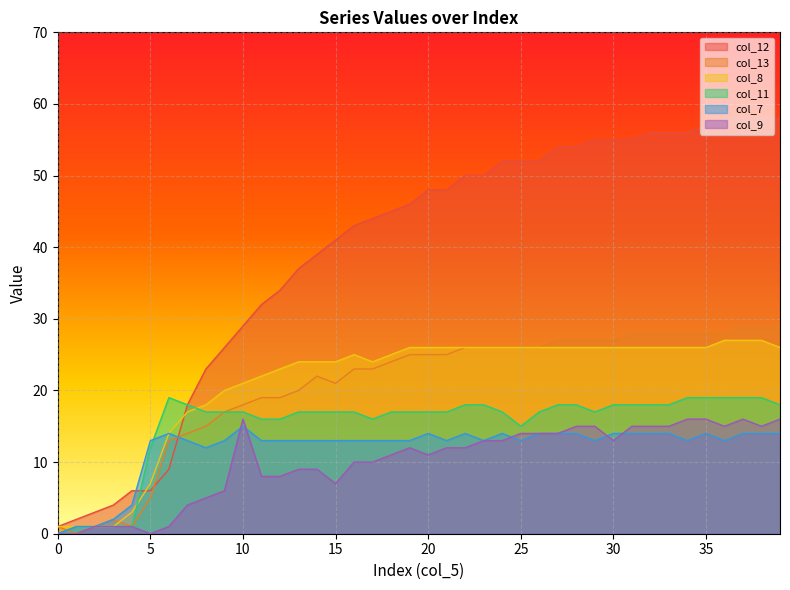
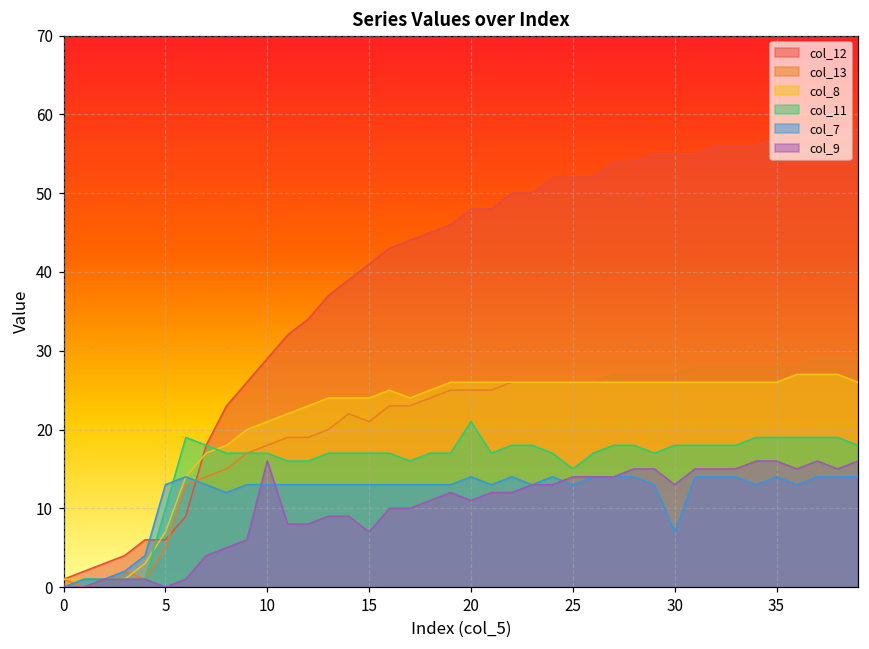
  {
    "col_11": {
-     "5": 12,
+     "5": 10,
      "10": 17,
      "15": 17,
-     "20": 17,
+     "20": 21,
      "25": 15,
      "30": 18,
      "35": 19
    },
    "col_7": {
      "5": 13,
-     "10": 15,
+     "10": 13,
      "15": 13,
      "20": 14,
      "25": 13,
-     "30": 14,
+     "30": 7,
      "35": 14
    },
    "col_9": {
      "5": 0,
      "10": 16,
      "15": 7,
      "20": 11,
      "25": 14,
      "30": 13,
      "35": 16
    }
  }
